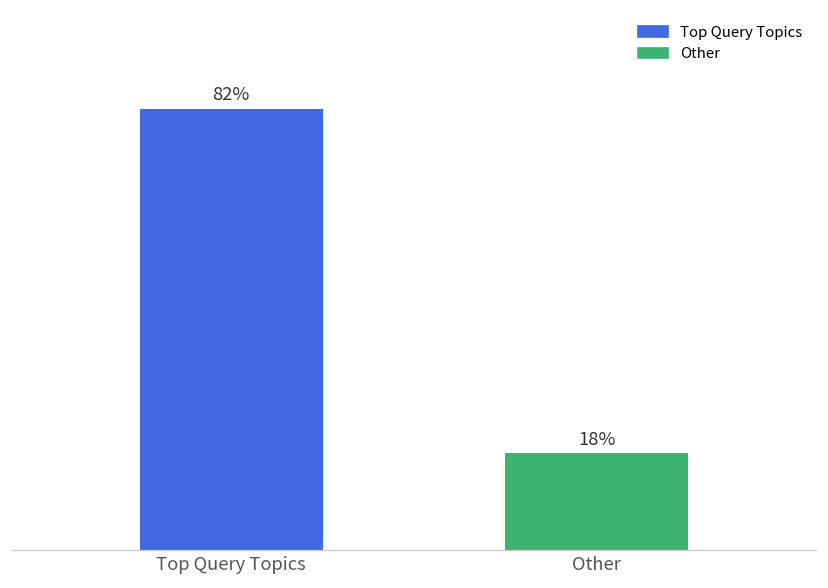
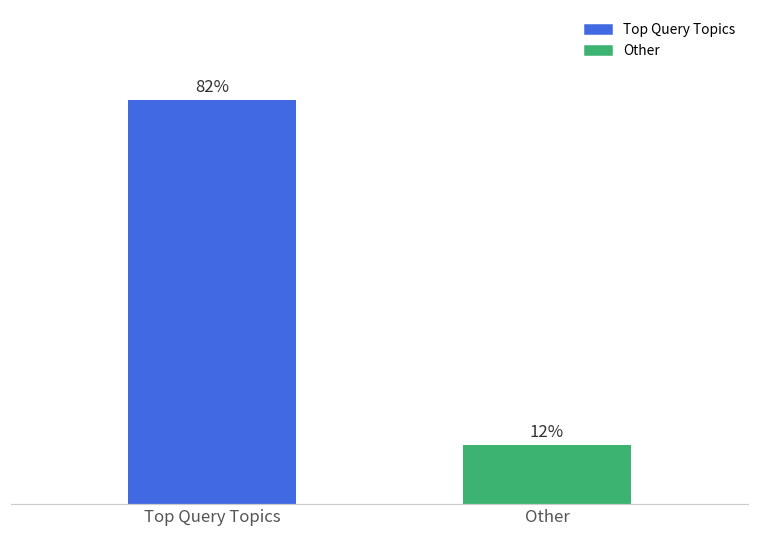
  {
    "Top Query Topics": "82%",
-   "Other": "18%"
+   "Other": "12%"
  }
